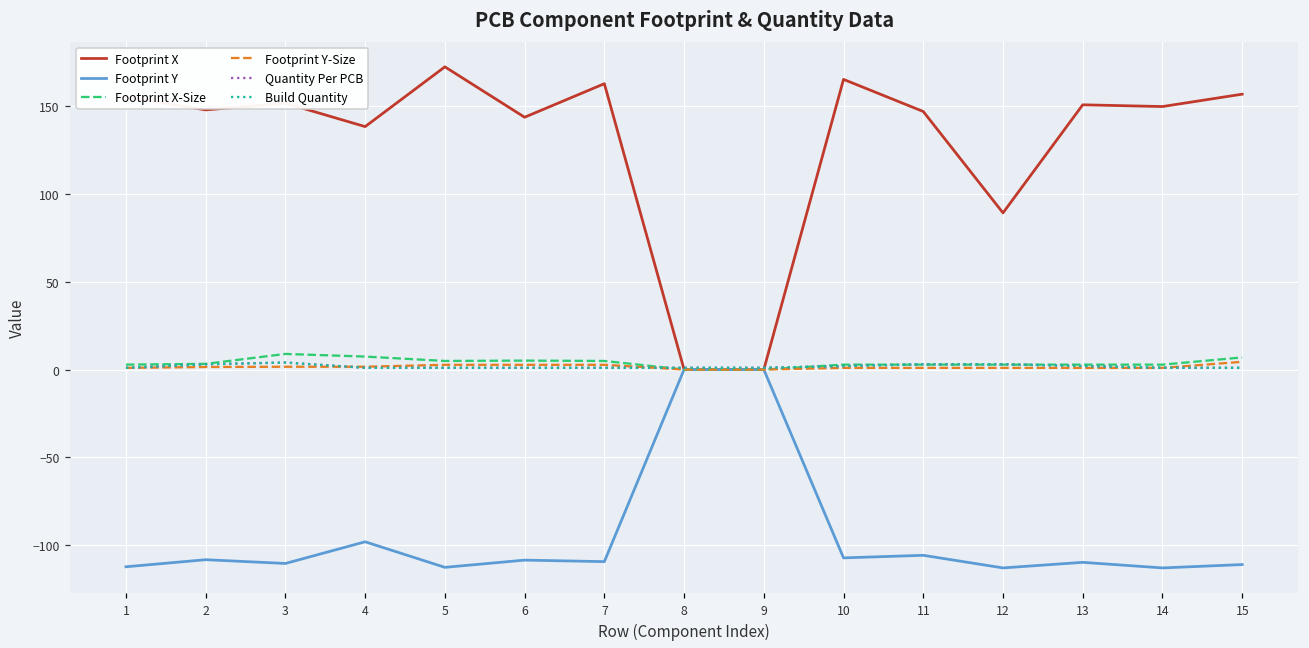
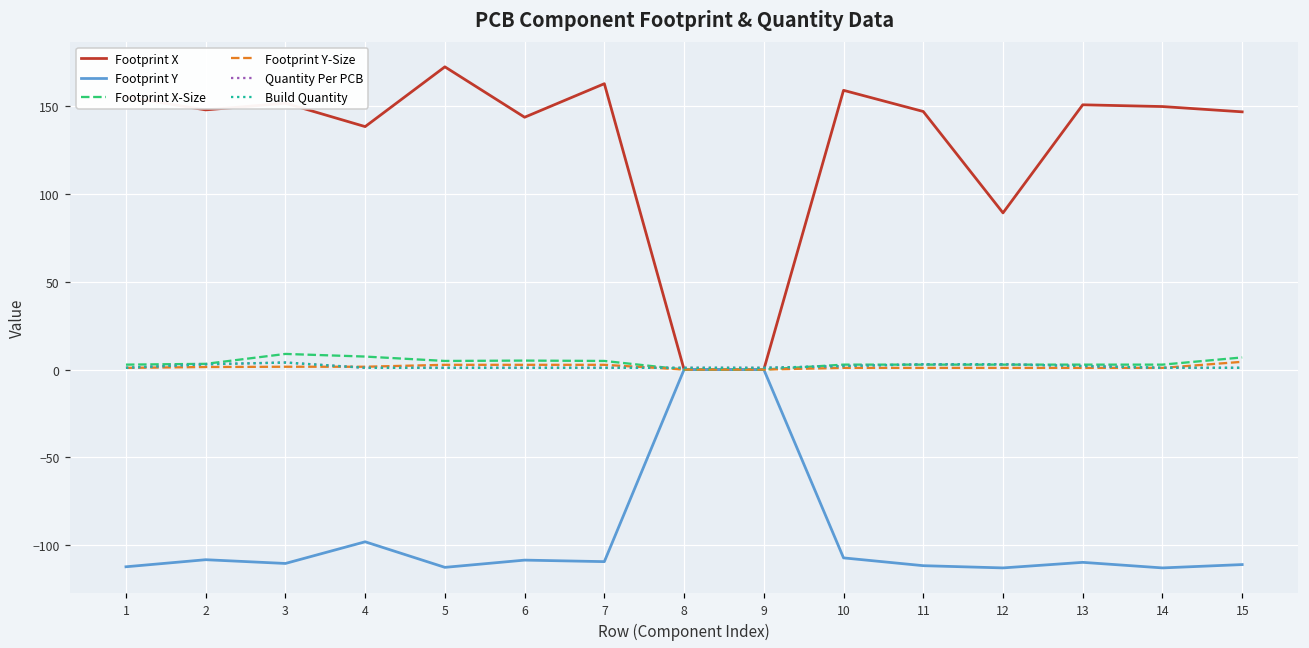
  {
    "Footprint X": {
      "2": 148,
      "3": 152,
      "4": 138,
      "5": 172,
      "6": 144,
      "7": 163,
-     "10": 165,
+     "10": 159,
      "11": 147,
      "12": 89,
      "13": 151,
      "14": 150,
-     "15": 157
+     "15": 147
    },
    "Footprint Y": {
      "1": -112,
      "2": -108,
      "3": -110,
      "4": -98,
      "5": -113,
      "6": -109,
      "7": -109,
      "10": -107,
-     "11": -106,
+     "11": -112,
      "12": -113,
      "13": -110,
      "14": -113,
      "15": -111
    },
    "Footprint Y-Size": {
      "3": 2,
      "5": 3,
      "6": 3,
      "7": 3,
      "11": 1,
      "12": 1,
      "15": 4
    }
  }
